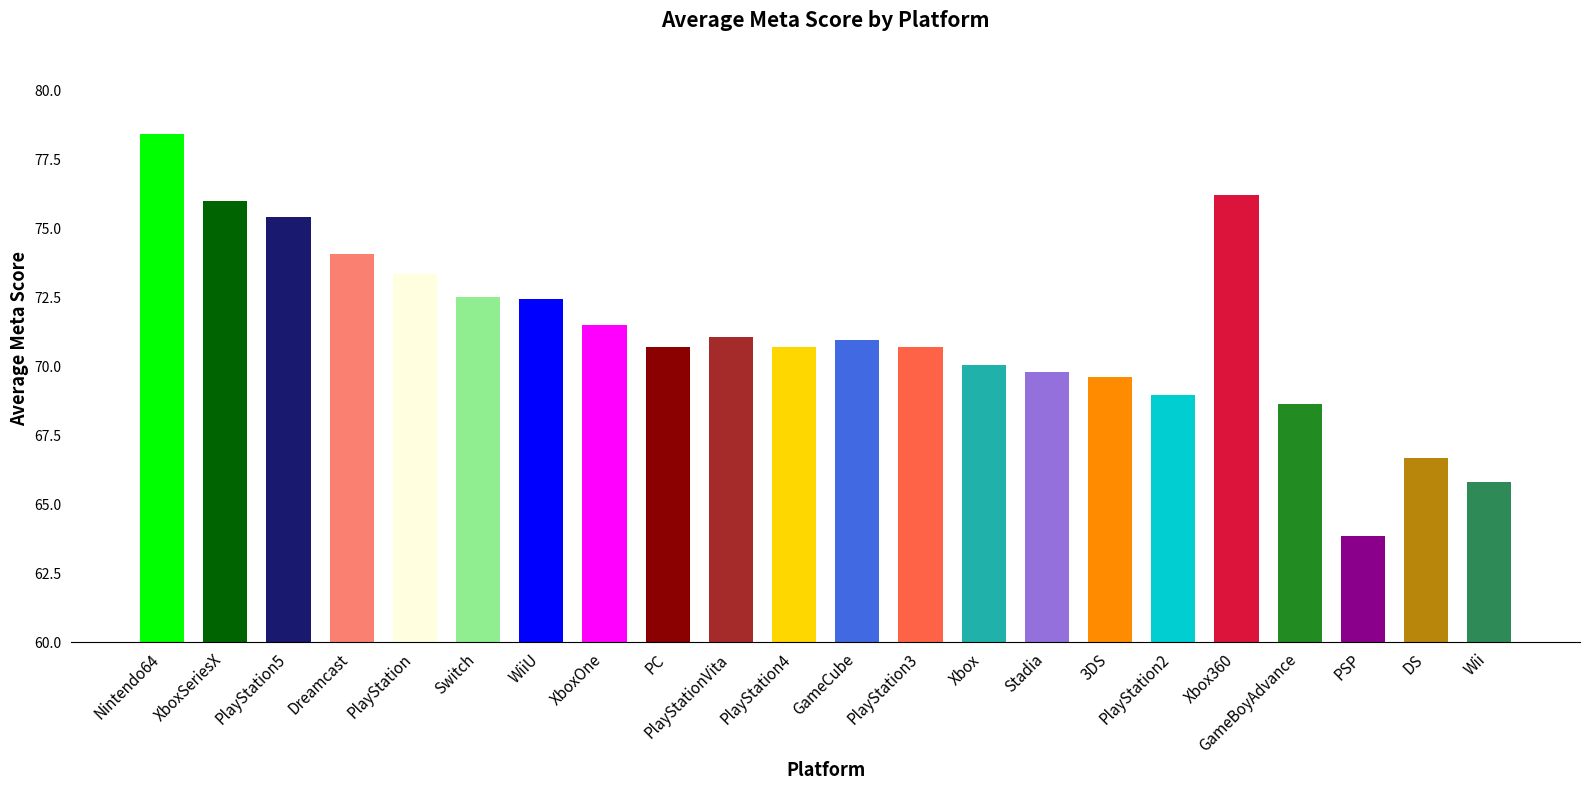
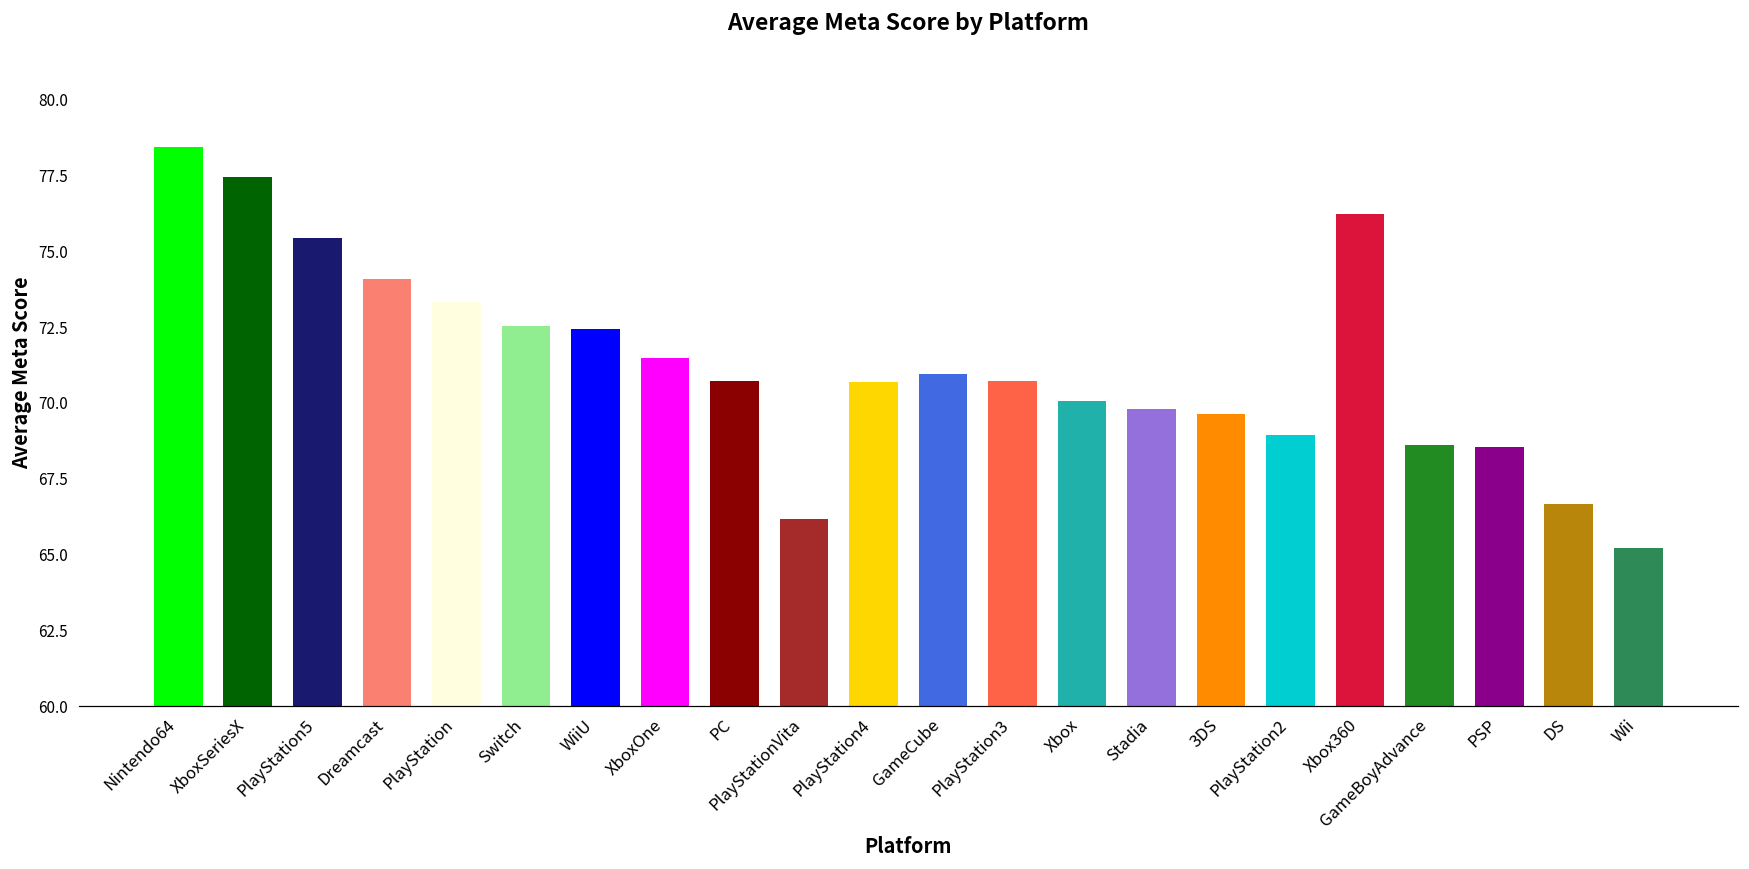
  {
    "Nintendo64": 78.4,
-   "XboxSeriesX": 76.0,
+   "XboxSeriesX": 77.4,
    "PlayStation5": 75.4,
    "Dreamcast": 74.1,
    "PlayStation": 73.3,
    "Switch": 72.5,
    "WiiU": 72.4,
    "XboxOne": 71.5,
    "PC": 70.7,
-   "PlayStationVita": 71.1,
+   "PlayStationVita": 66.2,
    "PlayStation4": 70.7,
    "GameCube": 71.0,
    "PlayStation3": 70.7,
    "Xbox": 70.1,
    "Stadia": 69.8,
    "3DS": 69.6,
    "PlayStation2": 68.9,
    "Xbox360": 76.2,
    "GameBoyAdvance": 68.6,
-   "PSP": 63.9,
+   "PSP": 68.5,
    "DS": 66.7,
-   "Wii": 65.8
+   "Wii": 65.2
  }
